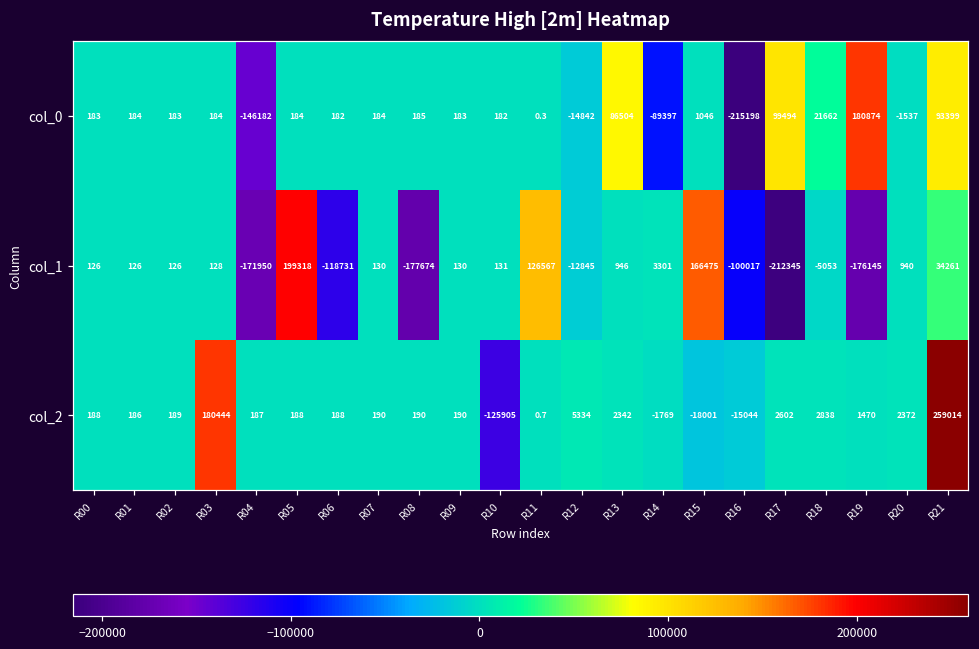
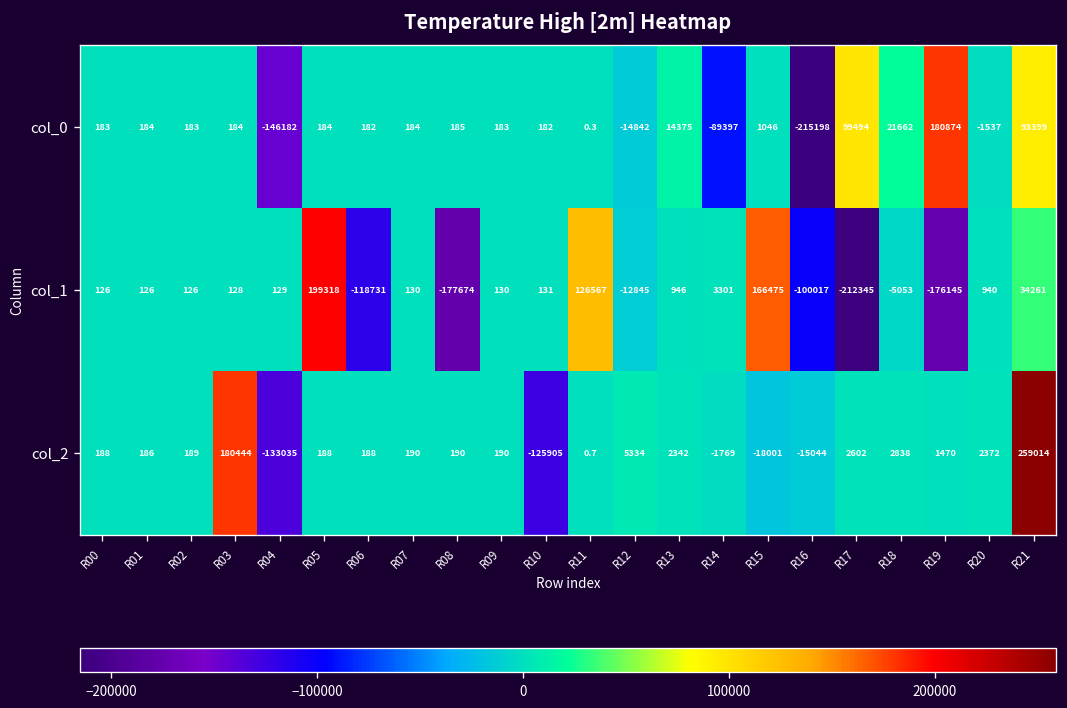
  {
    "col_0": {
      "R00": 183,
      "R01": 184,
      "R02": 183,
      "R03": 184,
      "R04": -146182,
      "R05": 184,
      "R06": 182,
      "R07": 184,
      "R08": 185,
      "R09": 183,
      "R10": 182,
      "R11": 0.3,
      "R12": -14842,
-     "R13": 86504,
+     "R13": 14375,
      "R14": -89397,
      "R15": 1046,
      "R16": -215198,
      "R17": 99494,
      "R18": 21662,
      "R19": 180874,
      "R20": -1537,
      "R21": 93399
    },
    "col_1": {
      "R00": 126,
      "R01": 126,
      "R02": 126,
      "R03": 128,
-     "R04": -171950,
+     "R04": 129,
      "R05": 199318,
      "R06": -118731,
      "R07": 130,
      "R08": -177674,
      "R09": 130,
      "R10": 131,
      "R11": 126567,
      "R12": -12845,
      "R13": 946,
      "R14": 3301,
      "R15": 166475,
      "R16": -100017,
      "R17": -212345,
      "R18": -5053,
      "R19": -176145,
      "R20": 940,
      "R21": 34261
    },
    "col_2": {
      "R00": 188,
      "R01": 186,
      "R02": 189,
      "R03": 180444,
-     "R04": 187,
+     "R04": -133035,
      "R05": 188,
      "R06": 188,
      "R07": 190,
      "R08": 190,
      "R09": 190,
      "R10": -125905,
      "R11": 0.7,
      "R12": 5334,
      "R13": 2342,
      "R14": -1769,
      "R15": -18001,
      "R16": -15044,
      "R17": 2602,
      "R18": 2838,
      "R19": 1470,
      "R20": 2372,
      "R21": 259014
    }
  }
